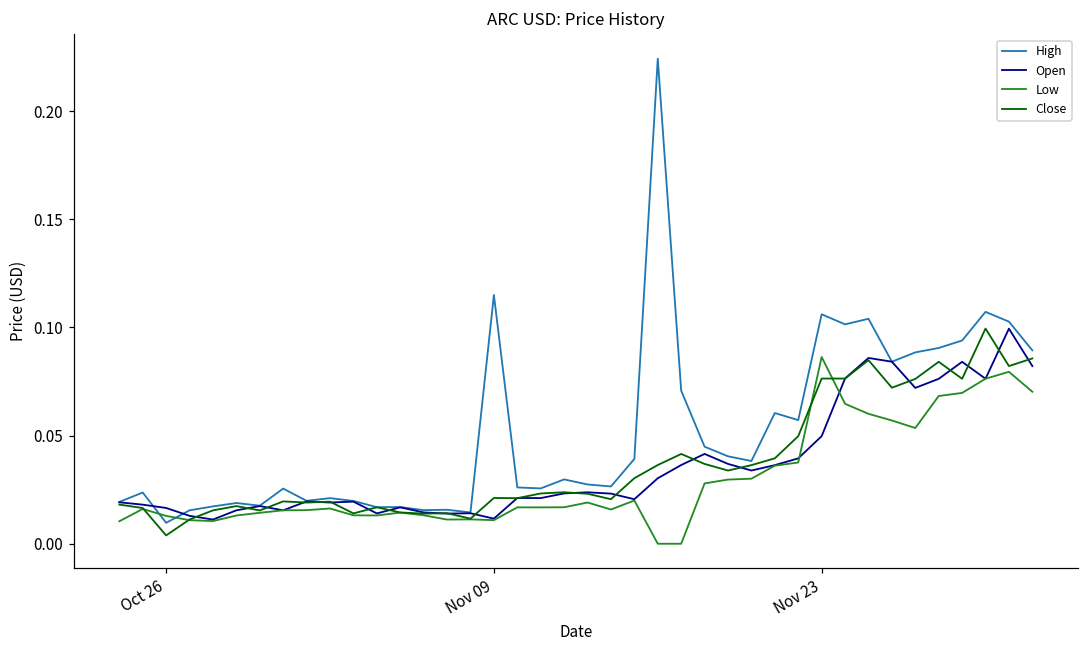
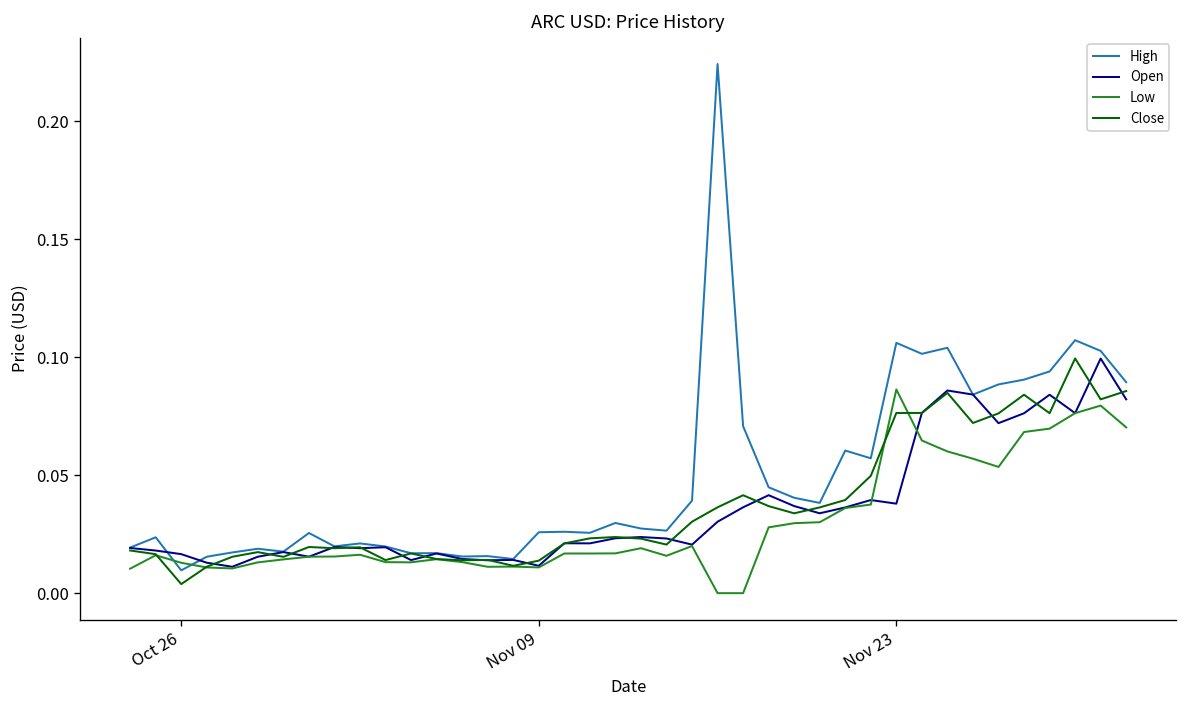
  {
    "High": {
      "Oct 26": 0.010,
-     "Nov 09": 0.115,
+     "Nov 09": 0.026,
      "Nov 23": 0.106
    },
    "Open": {
      "Oct 26": 0.017,
-     "Nov 23": 0.050
+     "Nov 23": 0.038
    },
    "Low": {
      "Oct 26": 0.013,
      "Nov 23": 0.086
    },
    "Close": {
      "Oct 26": 0.004,
-     "Nov 09": 0.021,
+     "Nov 09": 0.014,
      "Nov 23": 0.076
    }
  }
